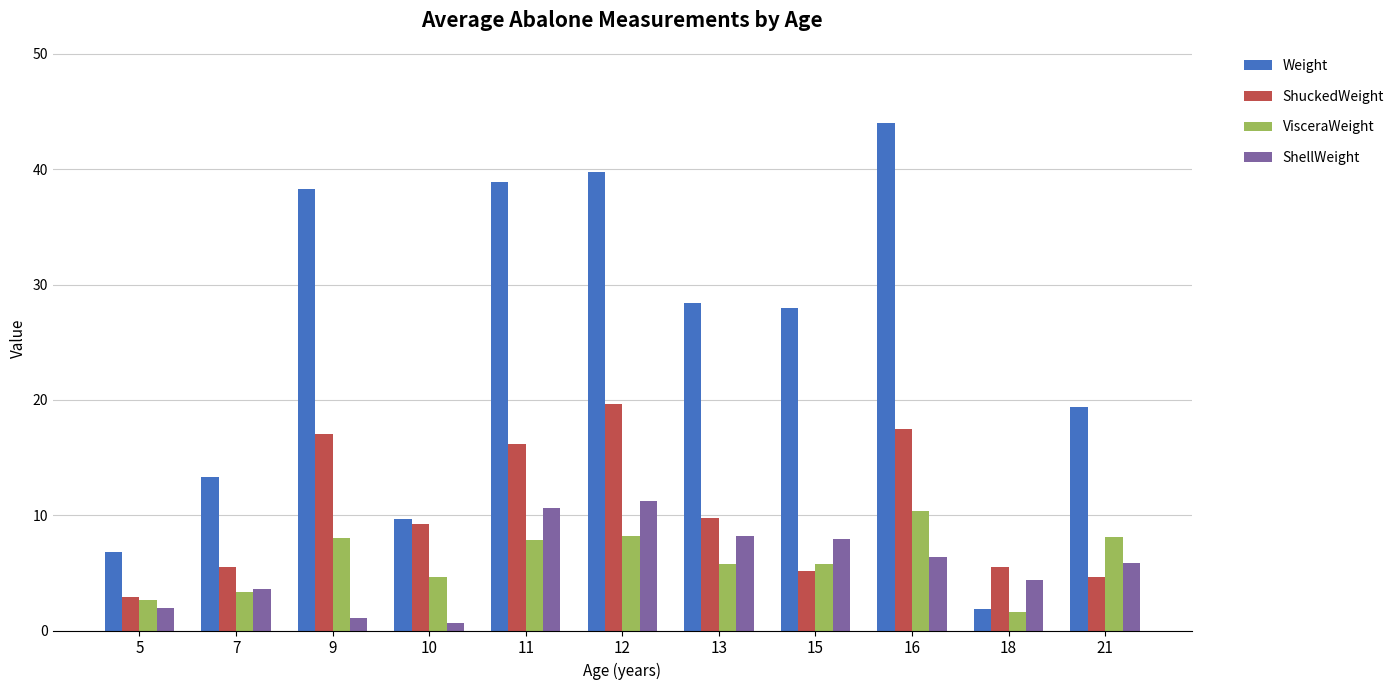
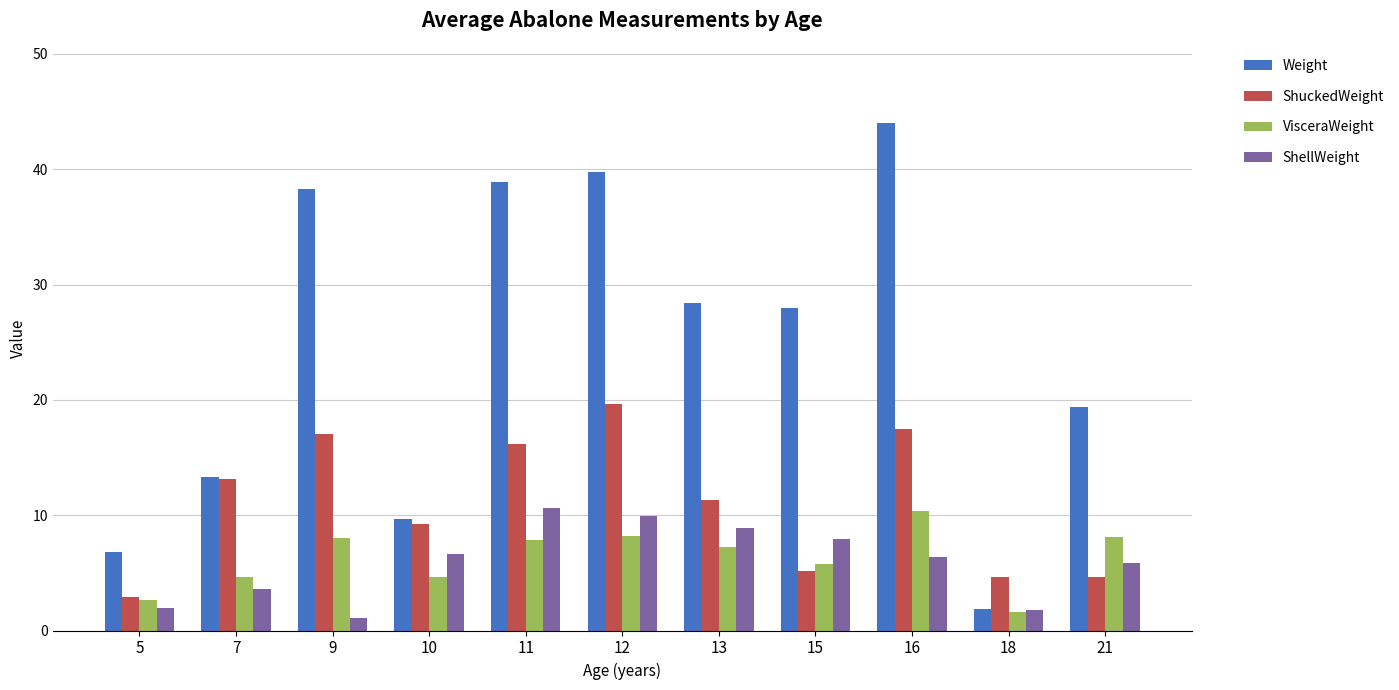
  {
    "Weight": {
      "5": 6.8,
      "7": 13.3,
      "9": 38.3,
      "10": 9.7,
      "11": 38.9,
      "12": 39.8,
      "13": 28.4,
      "15": 28.0,
      "16": 44.0,
      "18": 1.8,
      "21": 19.4
    },
    "ShuckedWeight": {
      "5": 2.9,
-     "7": 5.5,
+     "7": 13.1,
      "9": 17.0,
      "10": 9.2,
      "11": 16.1,
      "12": 19.6,
-     "13": 9.7,
+     "13": 11.3,
      "15": 5.2,
      "16": 17.5,
-     "18": 5.5,
+     "18": 4.7,
      "21": 4.7
    },
    "VisceraWeight": {
      "5": 2.7,
-     "7": 3.3,
+     "7": 4.6,
      "9": 8.0,
      "10": 4.6,
      "11": 7.8,
      "12": 8.2,
-     "13": 5.8,
+     "13": 7.3,
      "15": 5.7,
      "16": 10.4,
      "18": 1.6,
      "21": 8.1
    },
    "ShellWeight": {
      "5": 2.0,
      "7": 3.6,
      "9": 1.1,
-     "10": 0.7,
+     "10": 6.6,
      "11": 10.6,
-     "12": 11.3,
-     "13": 8.2,
+     "12": 9.9,
+     "13": 8.9,
      "15": 7.9,
      "16": 6.4,
-     "18": 4.4,
+     "18": 1.8,
      "21": 5.8
    }
  }
